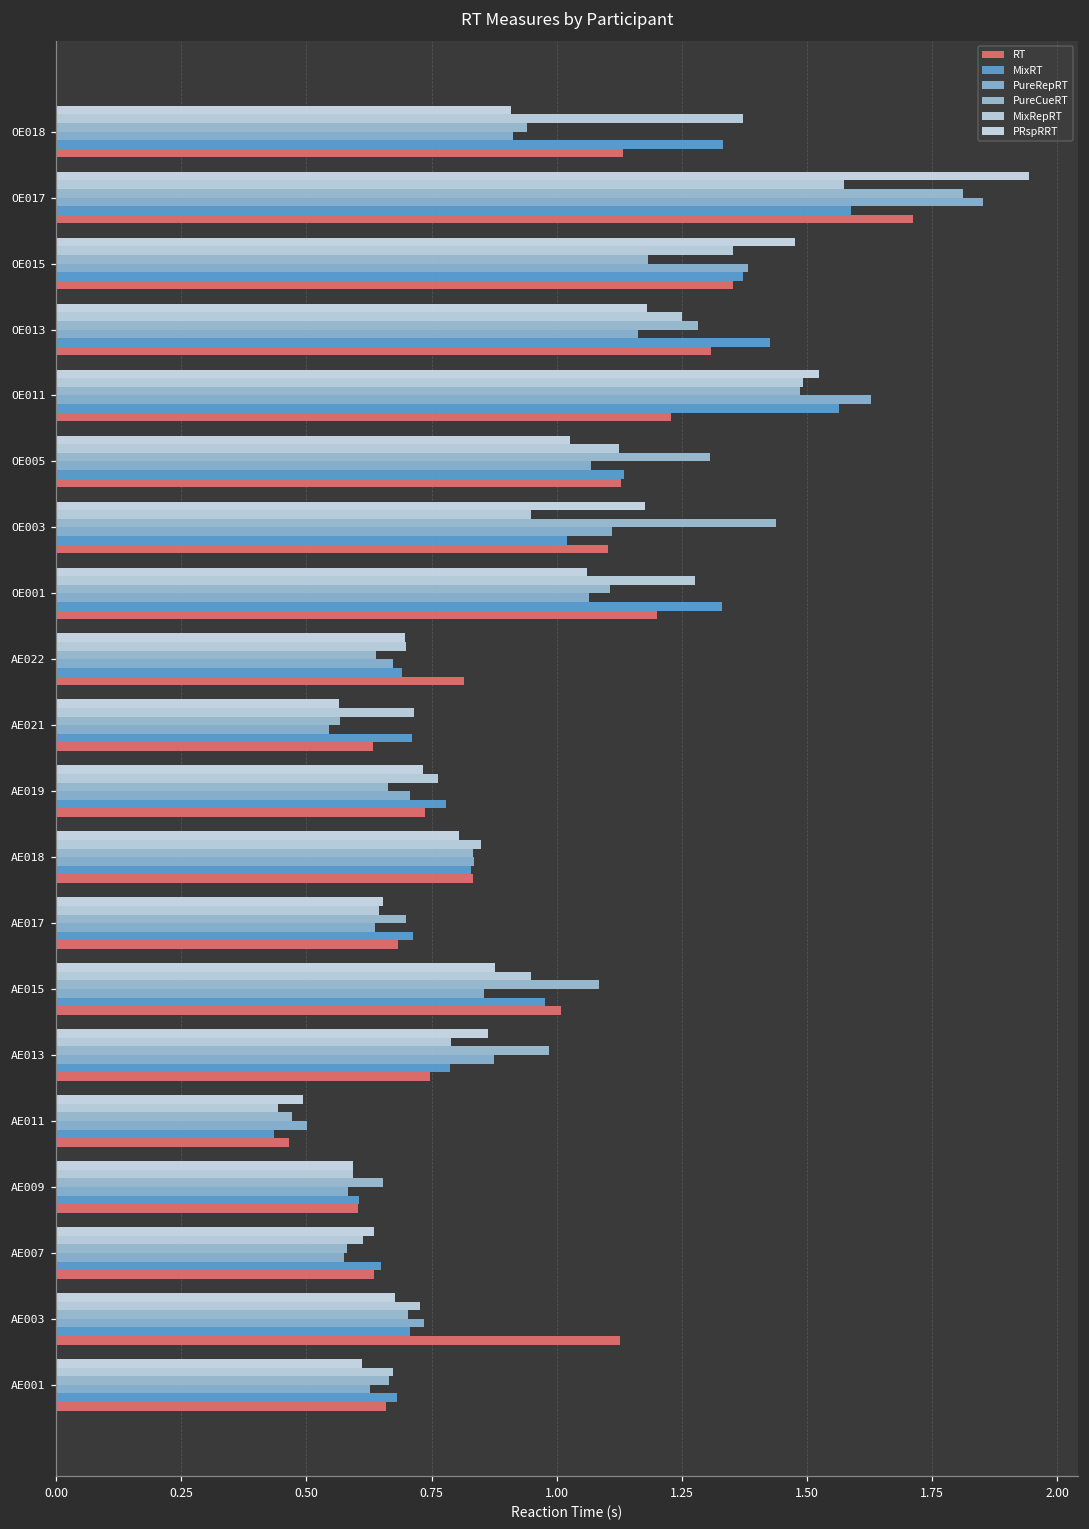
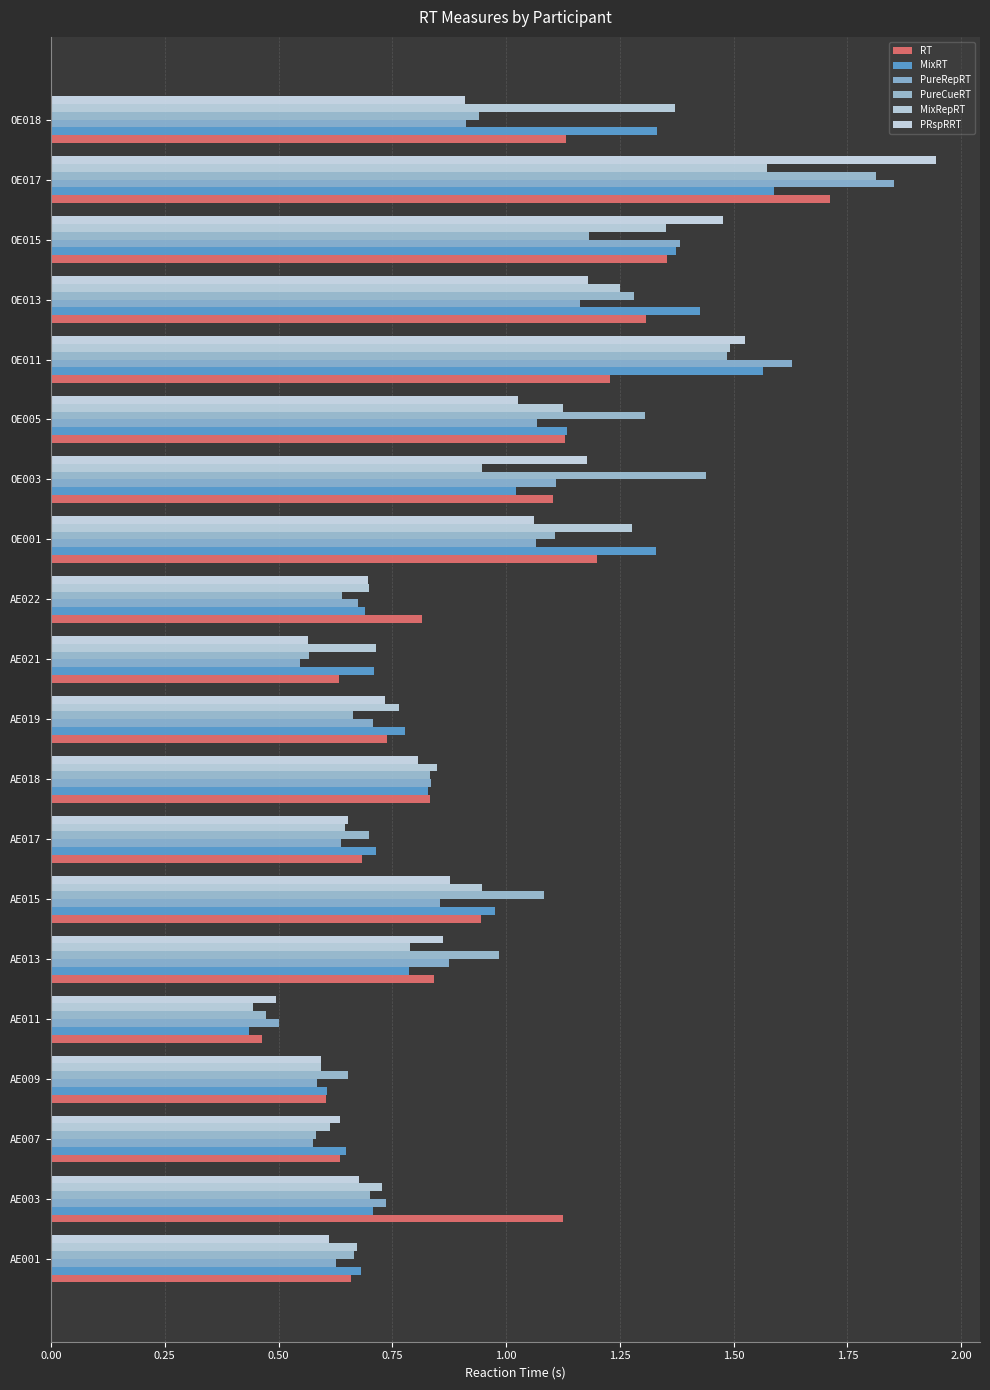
  {
    "RT": {
      "OE018": 1.13,
      "OE017": 1.71,
      "OE015": 1.35,
      "OE013": 1.31,
      "OE011": 1.23,
      "OE005": 1.13,
      "OE003": 1.10,
      "OE001": 1.20,
      "AE022": 0.81,
      "AE021": 0.63,
      "AE019": 0.74,
      "AE018": 0.83,
      "AE017": 0.68,
-     "AE015": 1.01,
-     "AE013": 0.75,
+     "AE015": 0.95,
+     "AE013": 0.84,
      "AE011": 0.46,
      "AE009": 0.60,
      "AE007": 0.63,
      "AE003": 1.13,
      "AE001": 0.66
    }
  }
